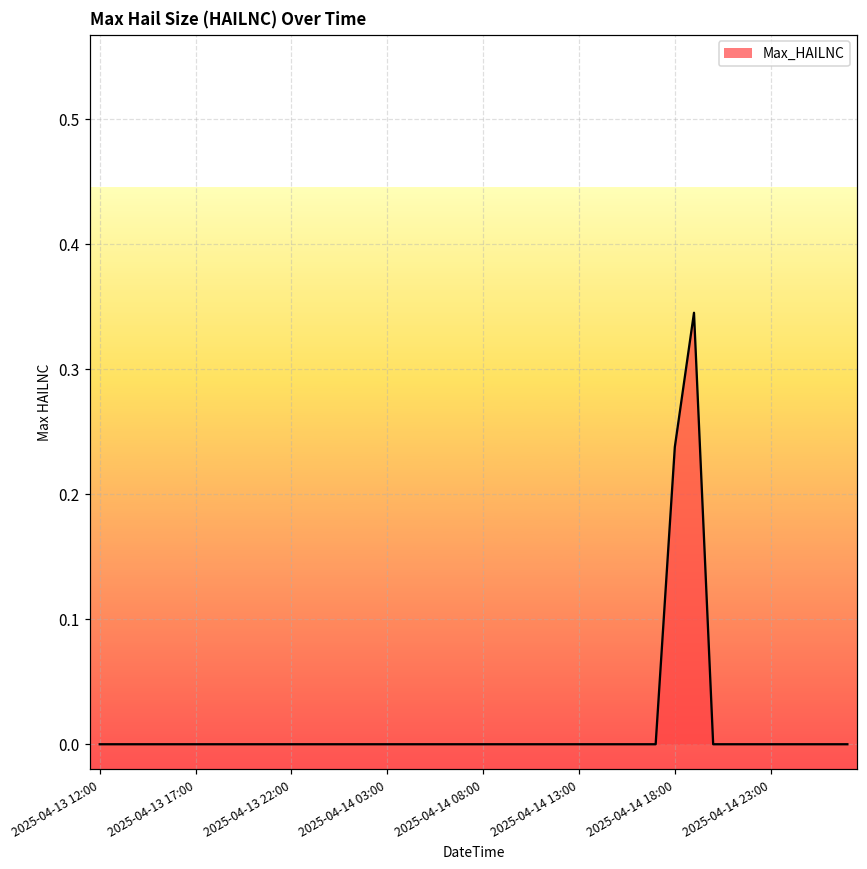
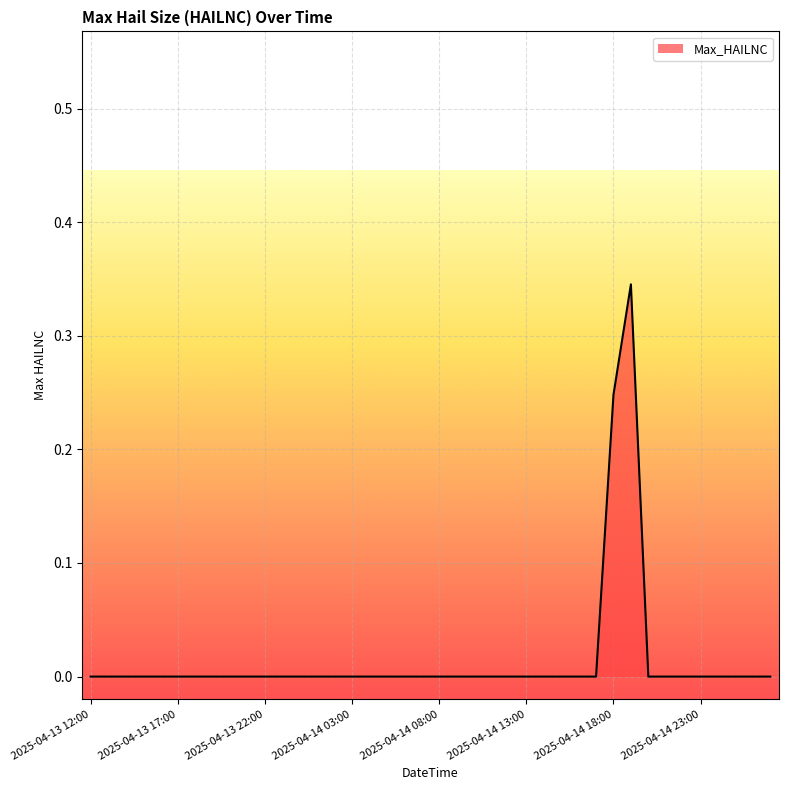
  {
    "2025-04-13 12:00": 0.000,
    "2025-04-13 17:00": 0.000,
    "2025-04-13 22:00": 0.000,
    "2025-04-14 03:00": 0.000,
    "2025-04-14 08:00": 0.000,
    "2025-04-14 13:00": 0.000,
-   "2025-04-14 18:00": 0.238,
+   "2025-04-14 18:00": 0.248,
    "2025-04-14 23:00": 0.000
  }
